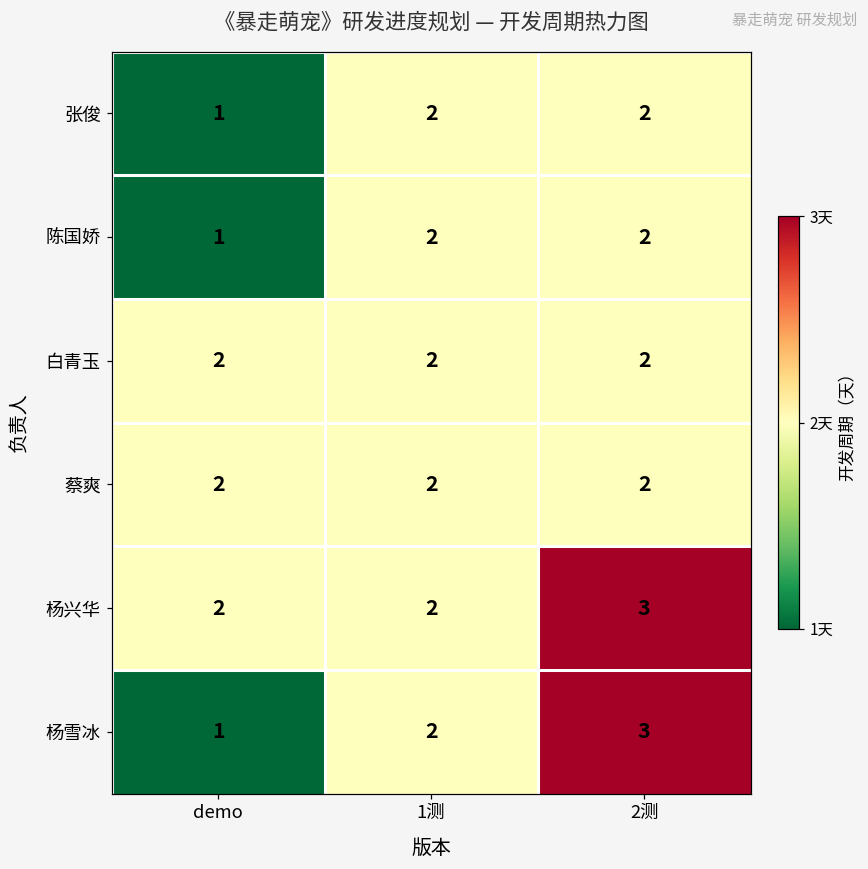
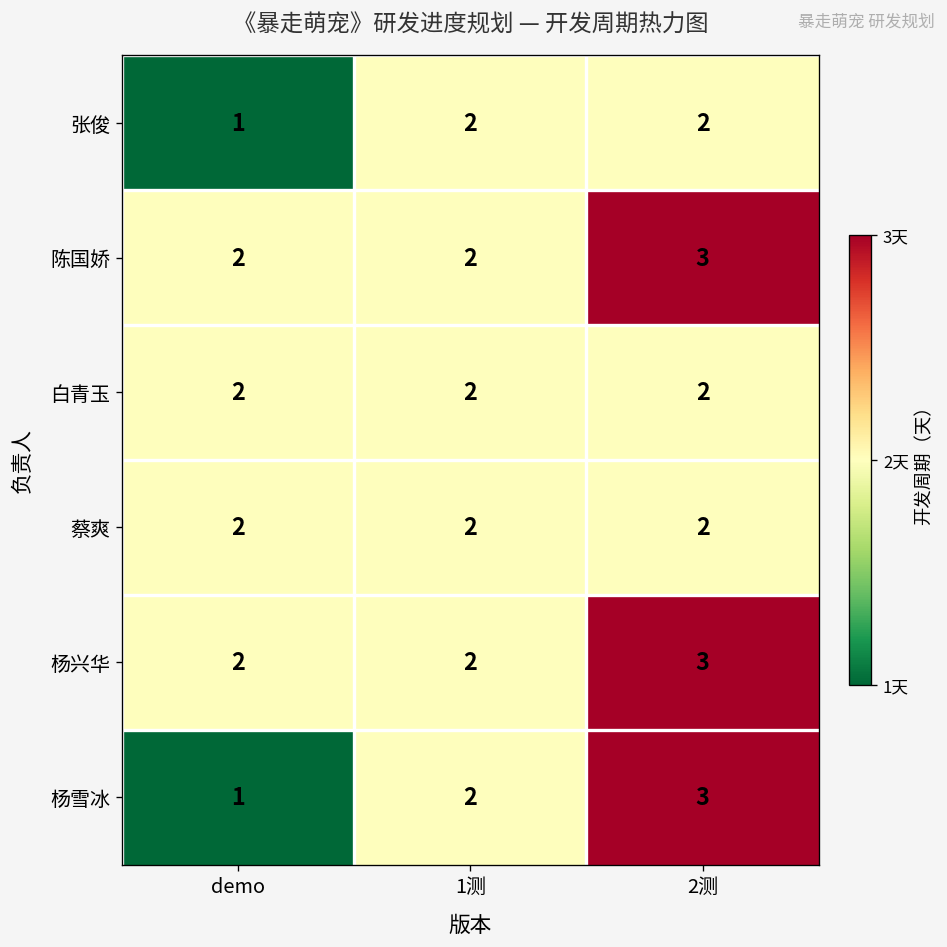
  {
    "张俊": {
      "demo": 1,
      "1测": 2,
      "2测": 2
    },
    "陈国娇": {
-     "demo": 1,
+     "demo": 2,
      "1测": 2,
-     "2测": 2
+     "2测": 3
    },
    "白青玉": {
      "demo": 2,
      "1测": 2,
      "2测": 2
    },
    "蔡爽": {
      "demo": 2,
      "1测": 2,
      "2测": 2
    },
    "杨兴华": {
      "demo": 2,
      "1测": 2,
      "2测": 3
    },
    "杨雪冰": {
      "demo": 1,
      "1测": 2,
      "2测": 3
    }
  }
